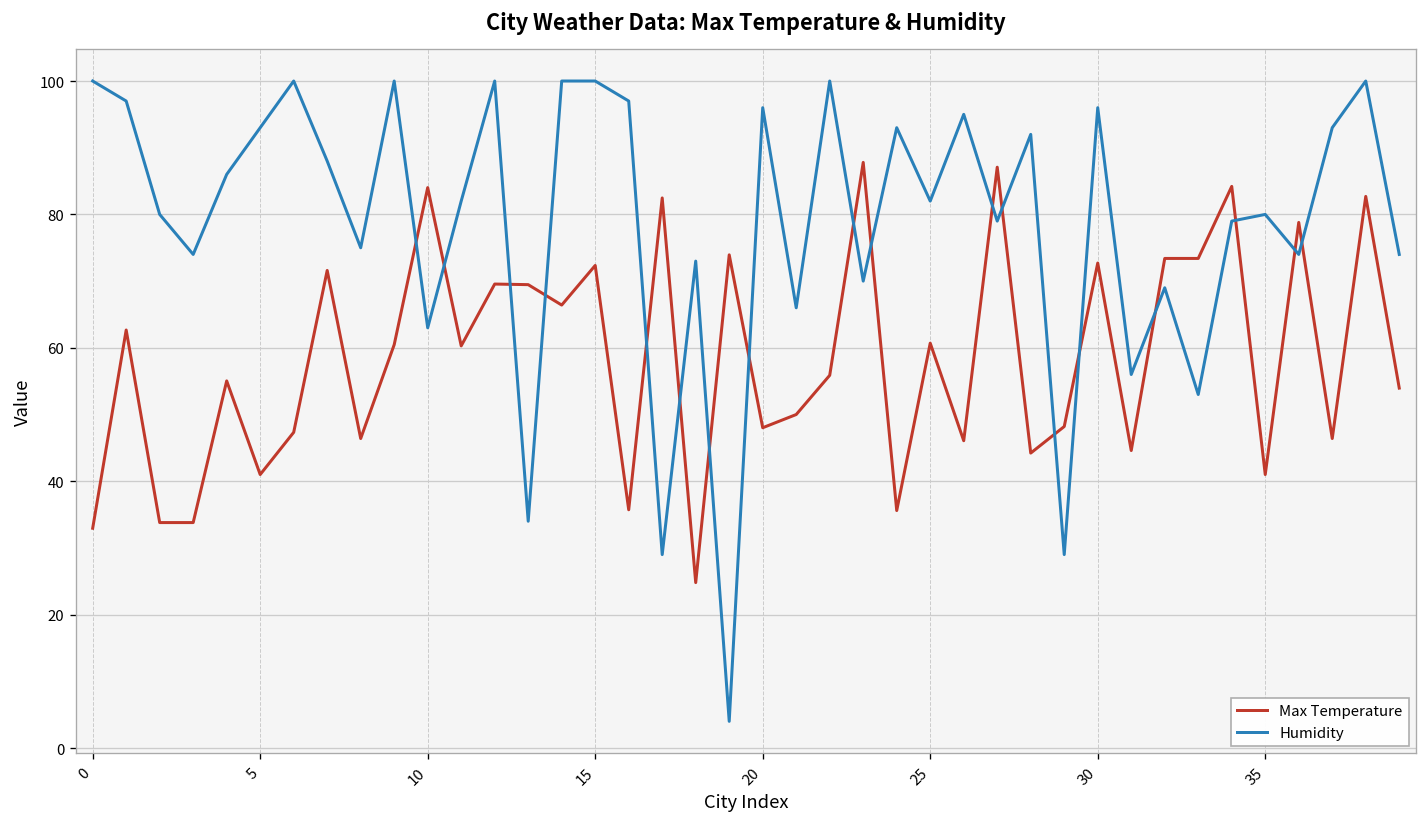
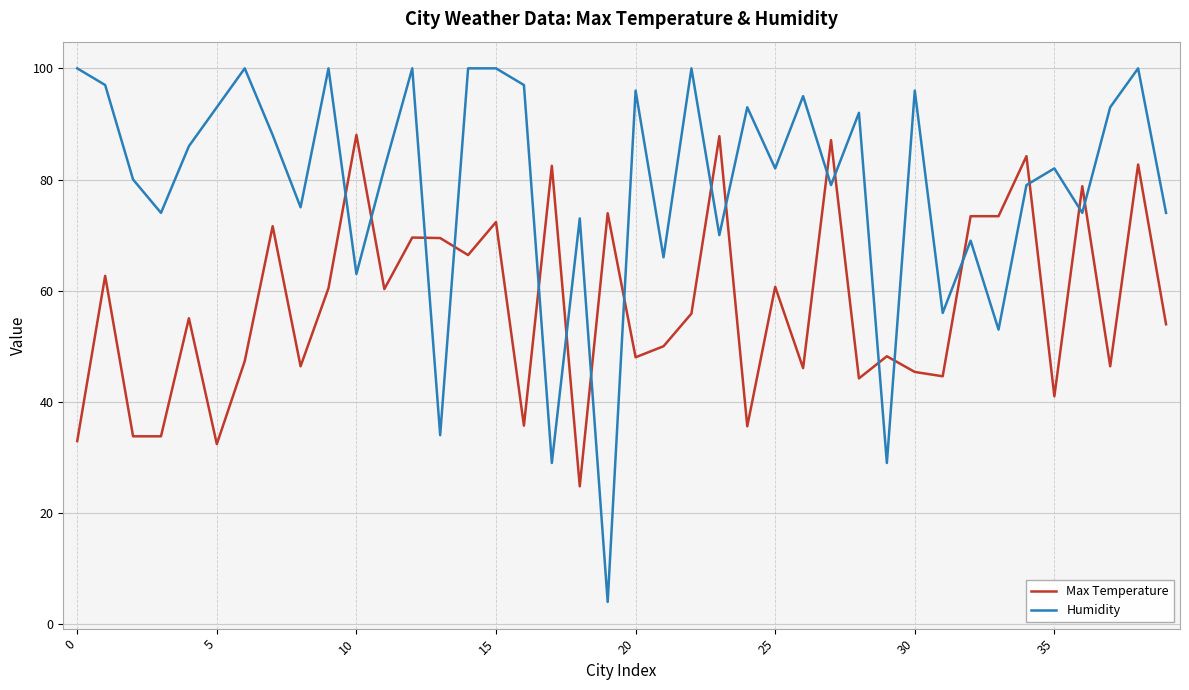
  {
    "Max Temperature": {
      "0": 33,
-     "5": 41,
-     "10": 84,
+     "5": 32,
+     "10": 88,
      "15": 72,
      "20": 48,
      "25": 61,
-     "30": 73,
+     "30": 45,
      "35": 41
    },
    "Humidity": {
      "0": 100,
      "5": 93,
      "10": 63,
      "15": 100,
      "20": 96,
      "25": 82,
      "30": 96,
-     "35": 80
+     "35": 82
    }
  }
